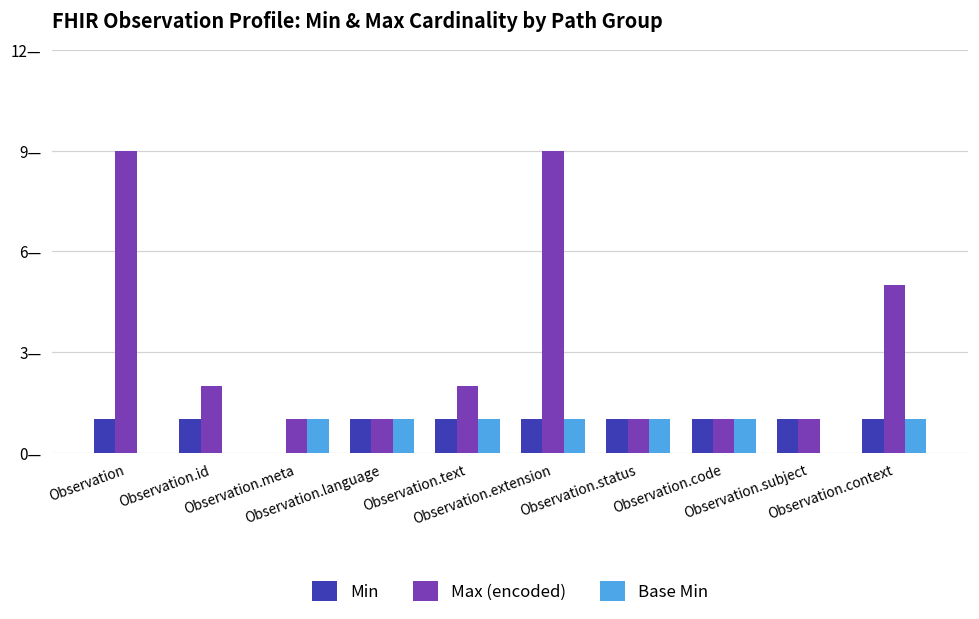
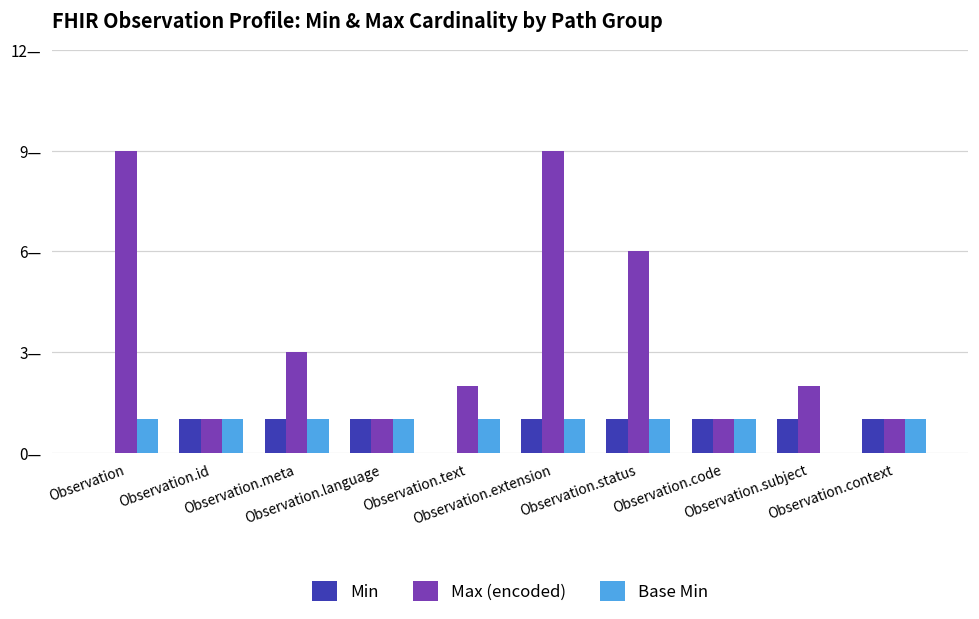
  {
    "Min": {
-     "Observation": "1—",
+     "Observation": "0—",
      "Observation.id": "1—",
-     "Observation.meta": "0—",
+     "Observation.meta": "1—",
      "Observation.language": "1—",
-     "Observation.text": "1—",
+     "Observation.text": "0—",
      "Observation.extension": "1—",
      "Observation.status": "1—",
      "Observation.code": "1—",
      "Observation.subject": "1—",
      "Observation.context": "1—"
    },
    "Max (encoded)": {
      "Observation": "9—",
-     "Observation.id": "2—",
-     "Observation.meta": "1—",
+     "Observation.id": "1—",
+     "Observation.meta": "3—",
      "Observation.language": "1—",
      "Observation.text": "2—",
      "Observation.extension": "9—",
-     "Observation.status": "1—",
+     "Observation.status": "6—",
      "Observation.code": "1—",
-     "Observation.subject": "1—",
-     "Observation.context": "5—"
+     "Observation.subject": "2—",
+     "Observation.context": "1—"
    },
    "Base Min": {
-     "Observation": "0—",
-     "Observation.id": "0—",
+     "Observation": "1—",
+     "Observation.id": "1—",
      "Observation.meta": "1—",
      "Observation.language": "1—",
      "Observation.text": "1—",
      "Observation.extension": "1—",
      "Observation.status": "1—",
      "Observation.code": "1—",
      "Observation.subject": "0—",
      "Observation.context": "1—"
    }
  }
